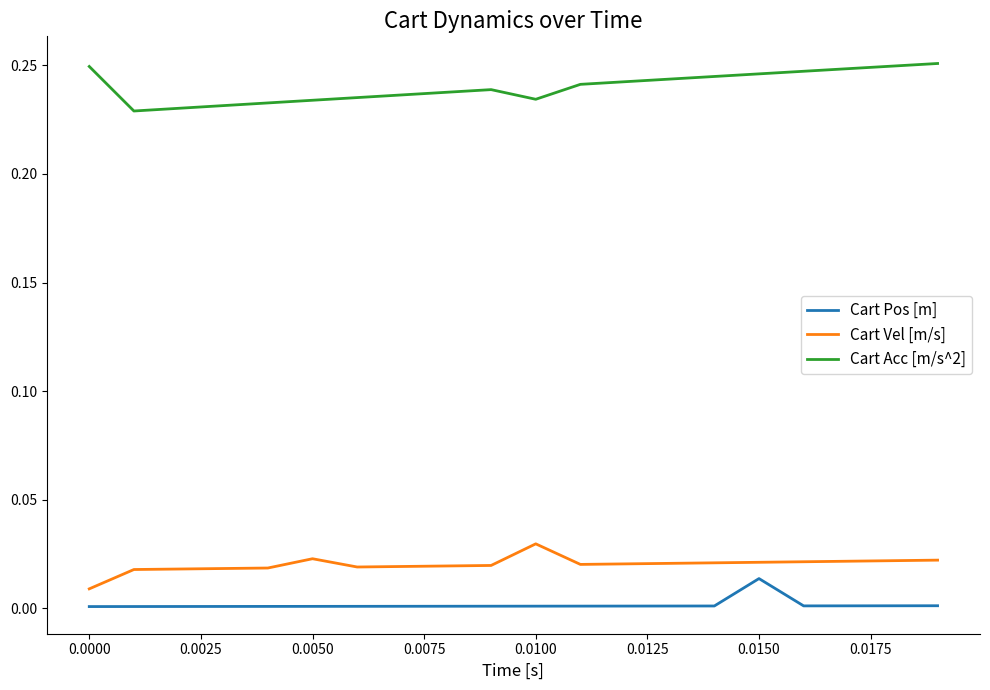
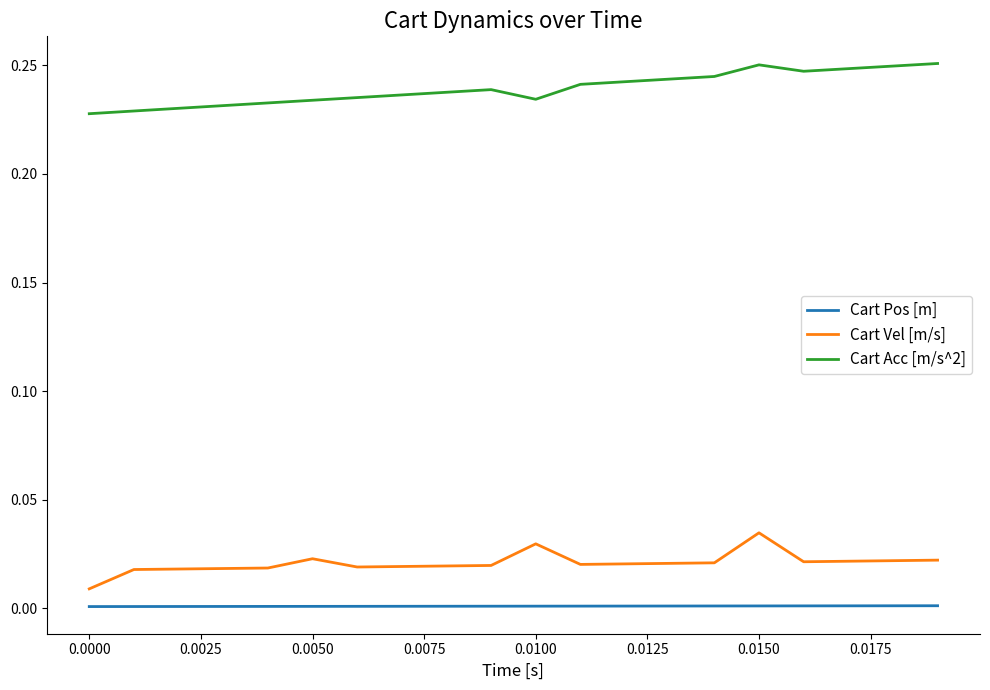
  {
    "Cart Pos [m]": {
      "0.0000": 0.001,
      "0.0050": 0.001,
      "0.0100": 0.001,
-     "0.0150": 0.014
+     "0.0150": 0.001
    },
    "Cart Vel [m/s]": {
      "0.0000": 0.009,
      "0.0050": 0.023,
      "0.0100": 0.030,
-     "0.0150": 0.021
+     "0.0150": 0.035
    },
    "Cart Acc [m/s^2]": {
-     "0.0000": 0.249,
+     "0.0000": 0.228,
      "0.0050": 0.234,
      "0.0100": 0.234,
-     "0.0150": 0.246
+     "0.0150": 0.250
    }
  }
